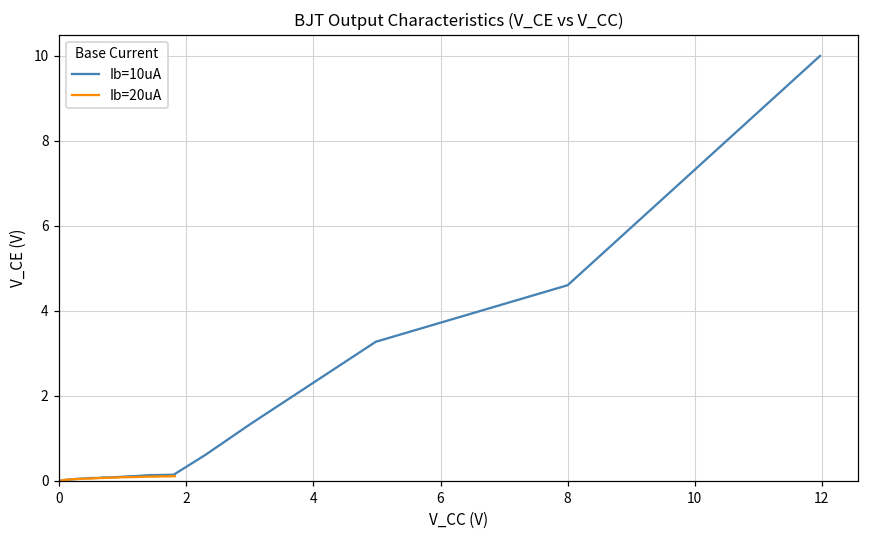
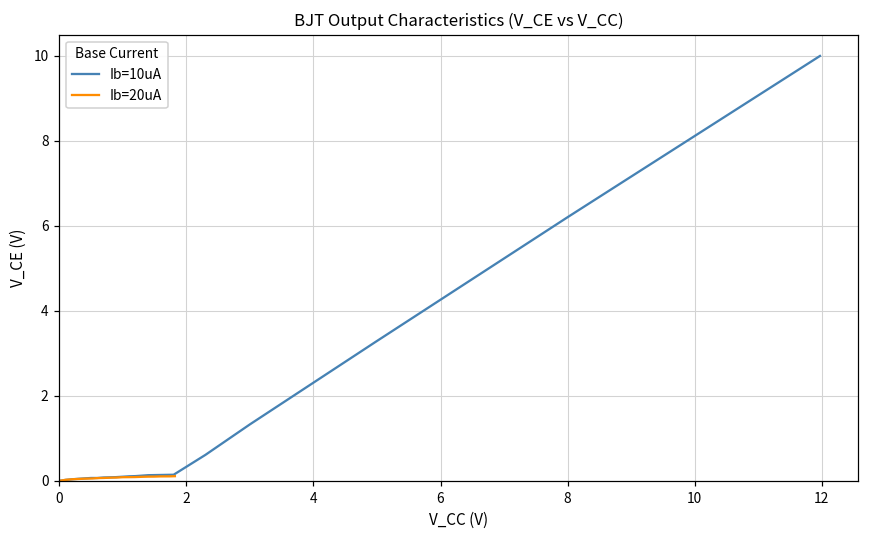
  {
    "Ib=10uA": {
-     "8": 4.6
+     "8": 6.2
    }
  }
